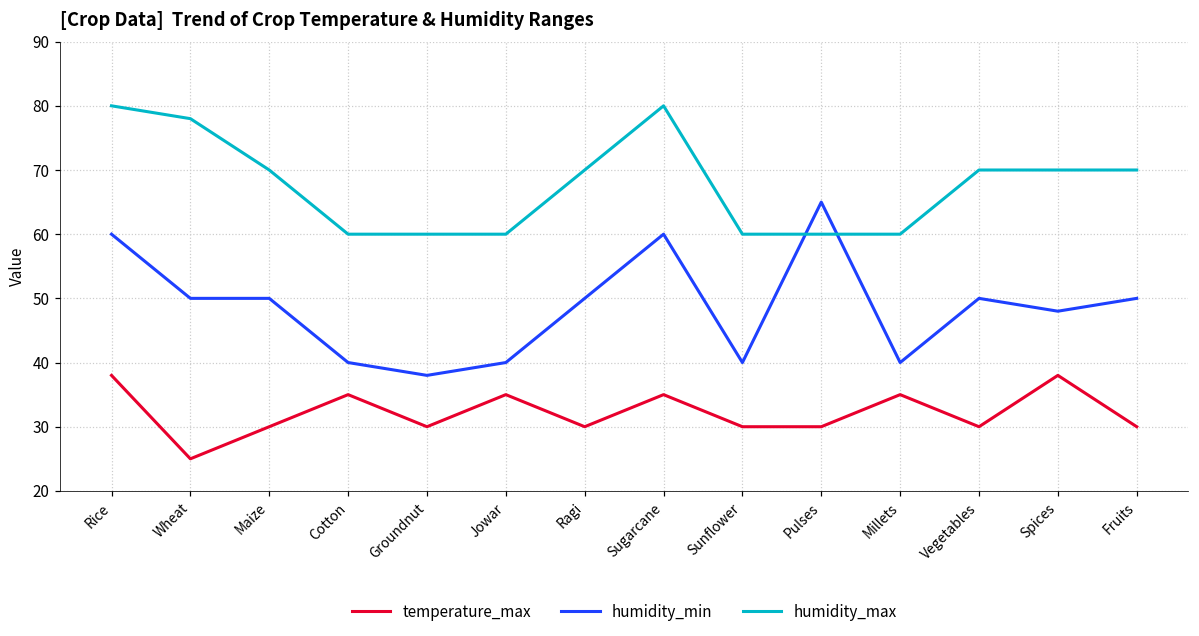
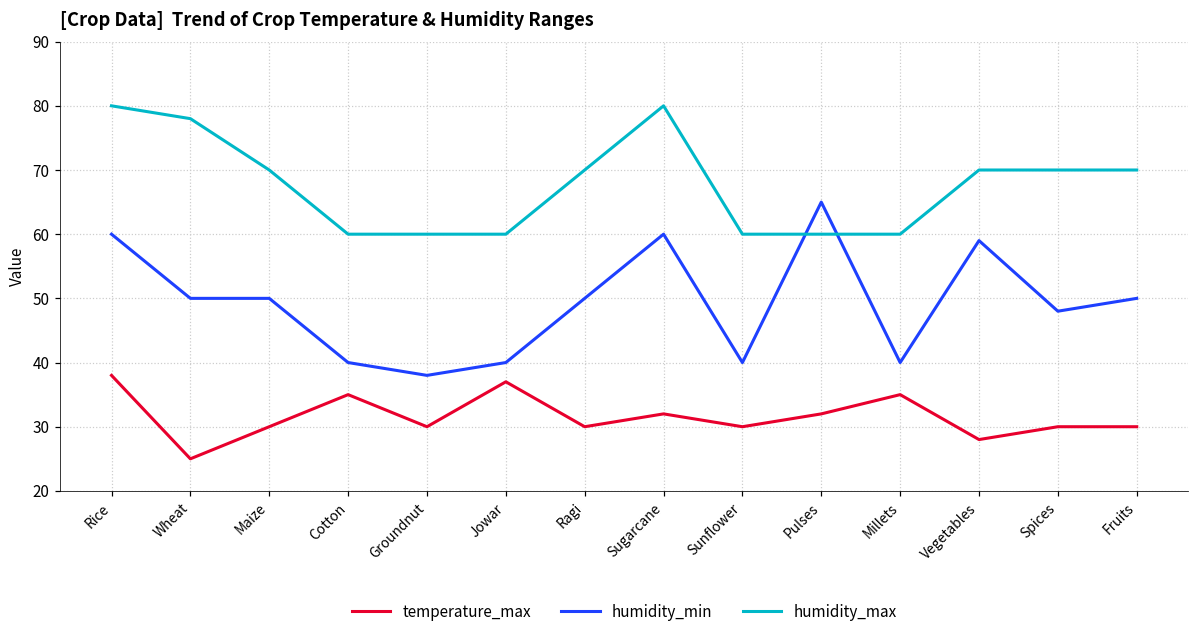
  {
    "temperature_max": {
      "Rice": 38,
      "Wheat": 25,
      "Maize": 30,
      "Cotton": 35,
      "Groundnut": 30,
-     "Jowar": 35,
+     "Jowar": 37,
      "Ragi": 30,
-     "Sugarcane": 35,
+     "Sugarcane": 32,
      "Sunflower": 30,
-     "Pulses": 30,
+     "Pulses": 32,
      "Millets": 35,
-     "Vegetables": 30,
-     "Spices": 38,
+     "Vegetables": 28,
+     "Spices": 30,
      "Fruits": 30
    },
    "humidity_min": {
      "Rice": 60,
      "Wheat": 50,
      "Maize": 50,
      "Cotton": 40,
      "Groundnut": 38,
      "Jowar": 40,
      "Ragi": 50,
      "Sugarcane": 60,
      "Sunflower": 40,
      "Pulses": 65,
      "Millets": 40,
-     "Vegetables": 50,
+     "Vegetables": 59,
      "Spices": 48,
      "Fruits": 50
    },
    "humidity_max": {
      "Rice": 80,
      "Wheat": 78,
      "Maize": 70,
      "Cotton": 60,
      "Groundnut": 60,
      "Jowar": 60,
      "Ragi": 70,
      "Sugarcane": 80,
      "Sunflower": 60,
      "Pulses": 60,
      "Millets": 60,
      "Vegetables": 70,
      "Spices": 70,
      "Fruits": 70
    }
  }
